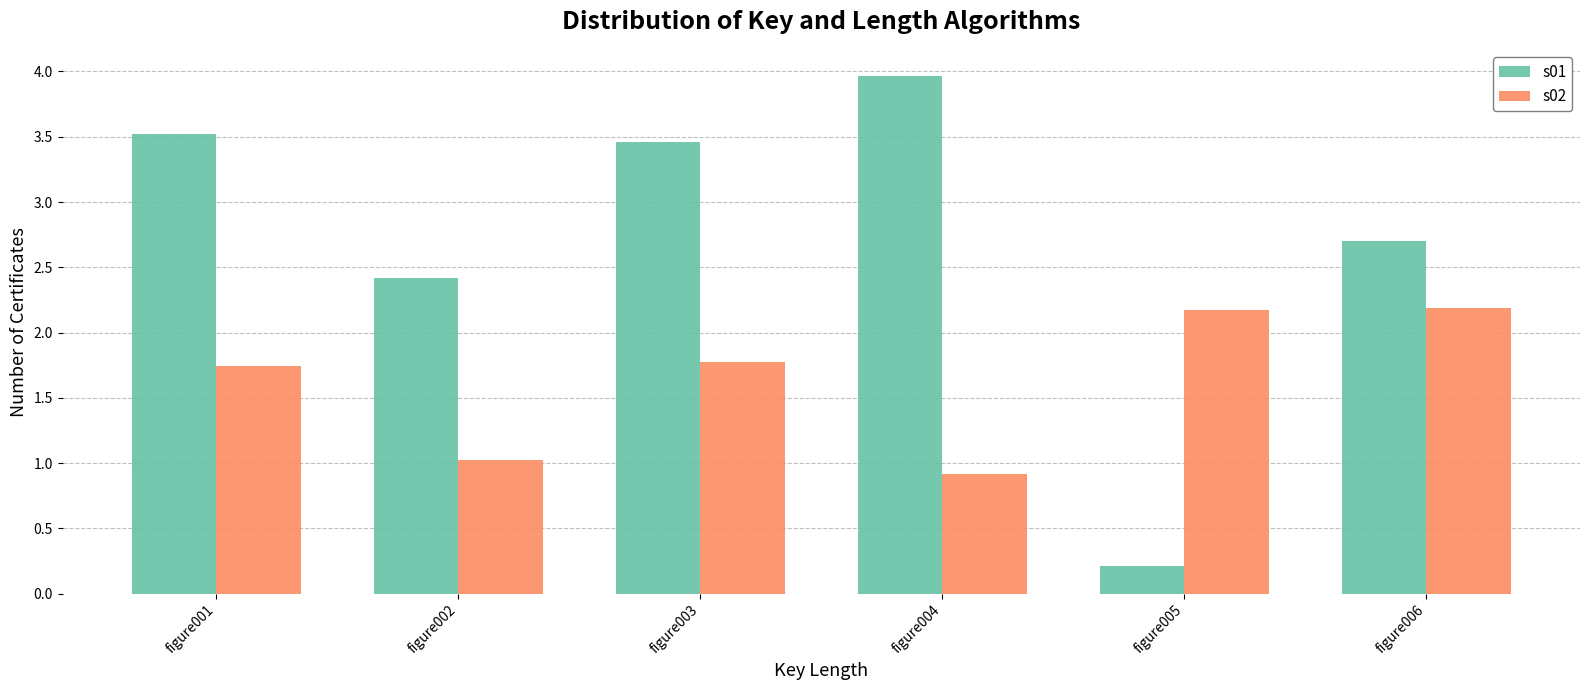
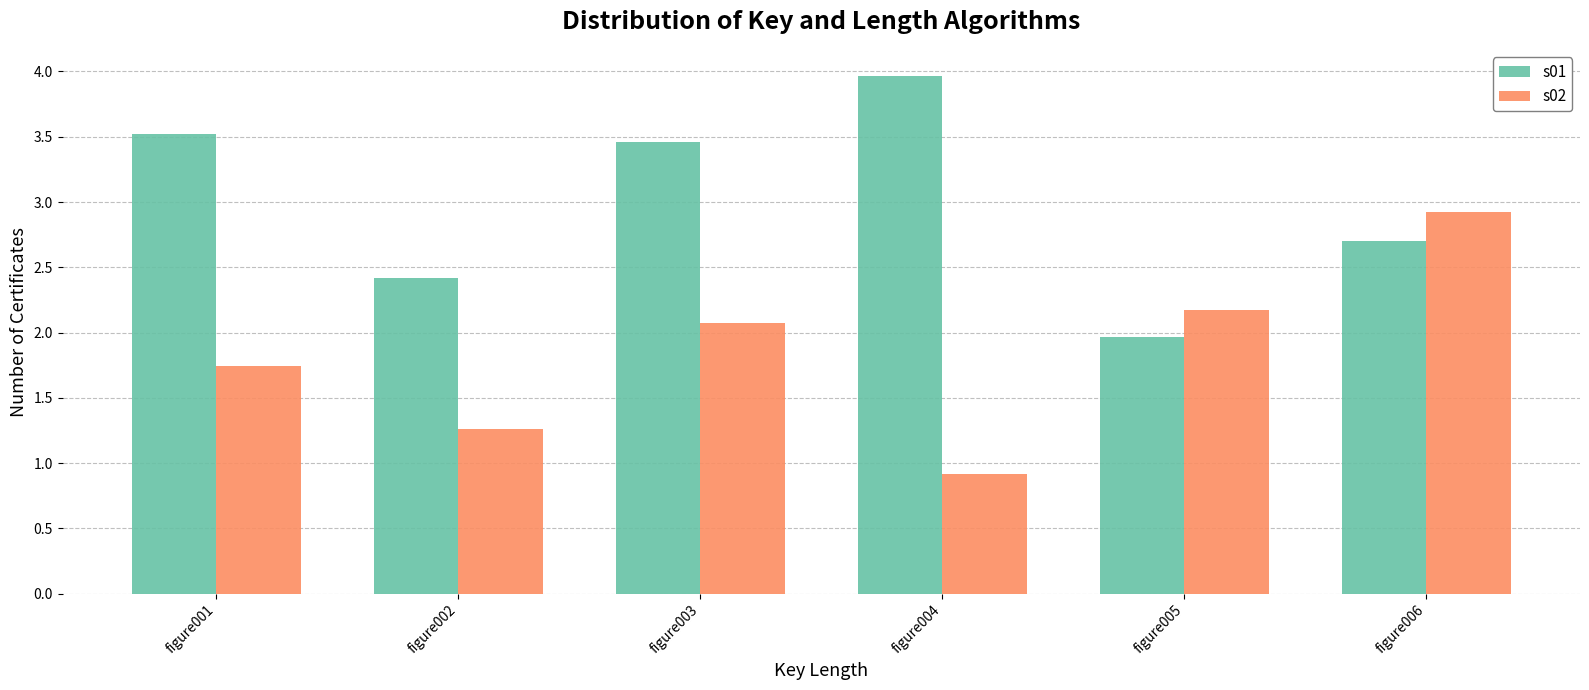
  {
    "s01": {
      "figure001": 3.52,
      "figure002": 2.42,
      "figure003": 3.46,
      "figure004": 3.97,
-     "figure005": 0.21,
+     "figure005": 1.96,
      "figure006": 2.71
    },
    "s02": {
      "figure001": 1.74,
-     "figure002": 1.03,
-     "figure003": 1.77,
+     "figure002": 1.26,
+     "figure003": 2.07,
      "figure004": 0.92,
      "figure005": 2.17,
-     "figure006": 2.19
+     "figure006": 2.92
    }
  }
